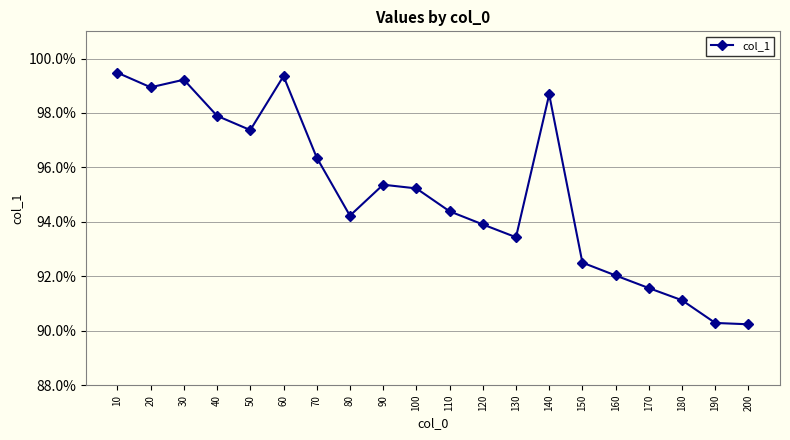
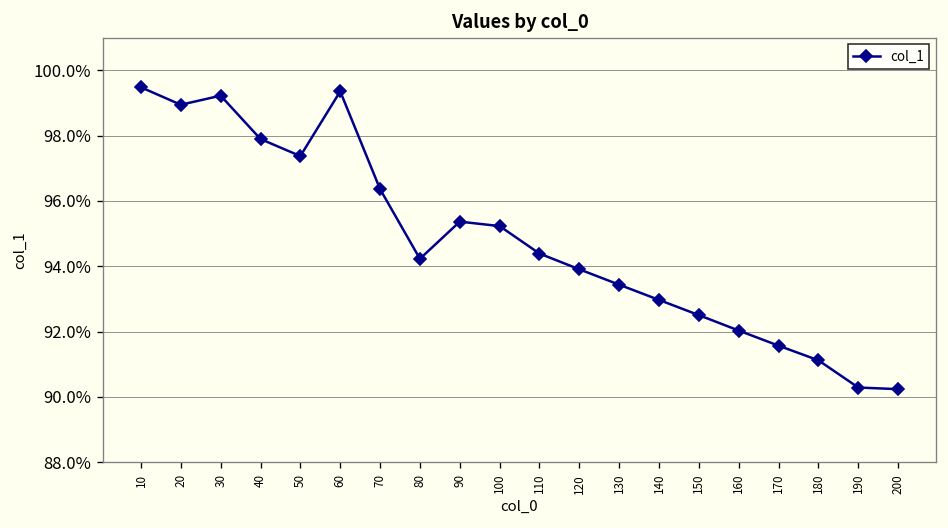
  {
    "10": "99.5%",
    "20": "98.9%",
    "30": "99.2%",
    "40": "97.9%",
    "50": "97.4%",
    "60": "99.4%",
    "70": "96.4%",
    "80": "94.2%",
    "90": "95.4%",
    "100": "95.2%",
    "110": "94.4%",
    "120": "93.9%",
    "130": "93.4%",
-   "140": "98.7%",
+   "140": "93.0%",
    "150": "92.5%",
    "160": "92.0%",
    "170": "91.6%",
    "180": "91.1%",
    "190": "90.3%",
    "200": "90.2%"
  }
